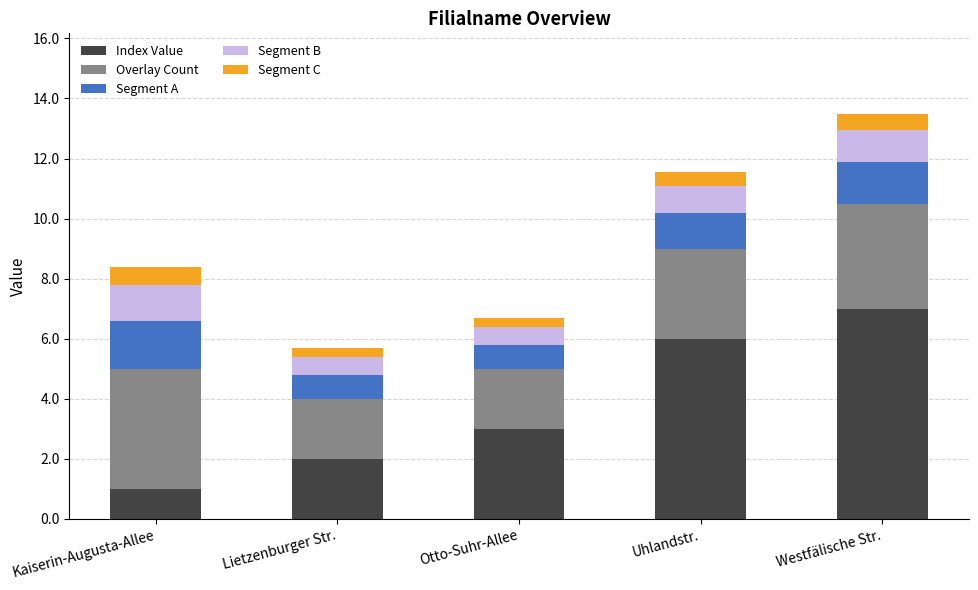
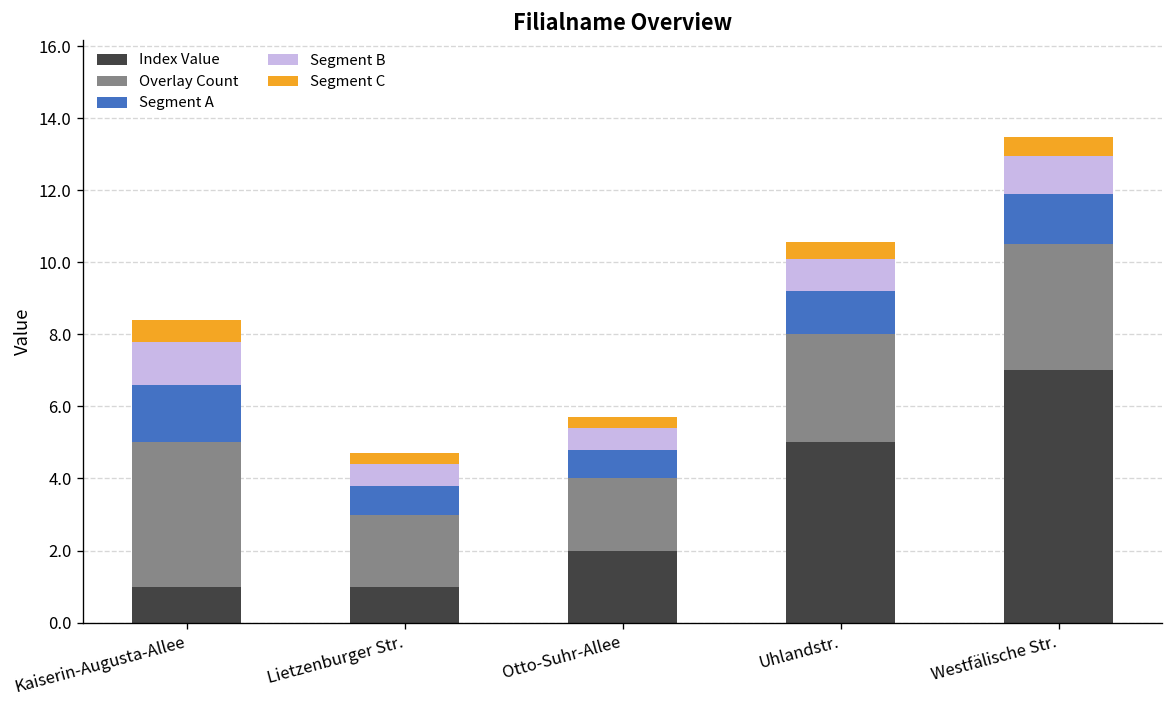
  {
    "Index Value": {
      "Kaiserin-Augusta-Allee": 1,
-     "Lietzenburger Str.": 2,
-     "Otto-Suhr-Allee": 3,
-     "Uhlandstr.": 6,
+     "Lietzenburger Str.": 1,
+     "Otto-Suhr-Allee": 2,
+     "Uhlandstr.": 5,
      "Westfälische Str.": 7
    },
    "Overlay Count": {
      "Kaiserin-Augusta-Allee": 4,
      "Lietzenburger Str.": 2,
      "Otto-Suhr-Allee": 2,
      "Uhlandstr.": 3,
      "Westfälische Str.": 3.5
    },
    "Segment A": {
      "Kaiserin-Augusta-Allee": 1.6,
      "Lietzenburger Str.": 0.8,
      "Otto-Suhr-Allee": 0.8,
      "Uhlandstr.": 1.2,
      "Westfälische Str.": 1.4
    },
    "Segment B": {
      "Kaiserin-Augusta-Allee": 1.2,
      "Lietzenburger Str.": 0.6,
      "Otto-Suhr-Allee": 0.6,
      "Uhlandstr.": 0.9,
      "Westfälische Str.": 1
    },
    "Segment C": {
      "Kaiserin-Augusta-Allee": 0.6,
      "Lietzenburger Str.": 0.3,
      "Otto-Suhr-Allee": 0.3,
      "Uhlandstr.": 0.5,
      "Westfälische Str.": 0.5
    }
  }
